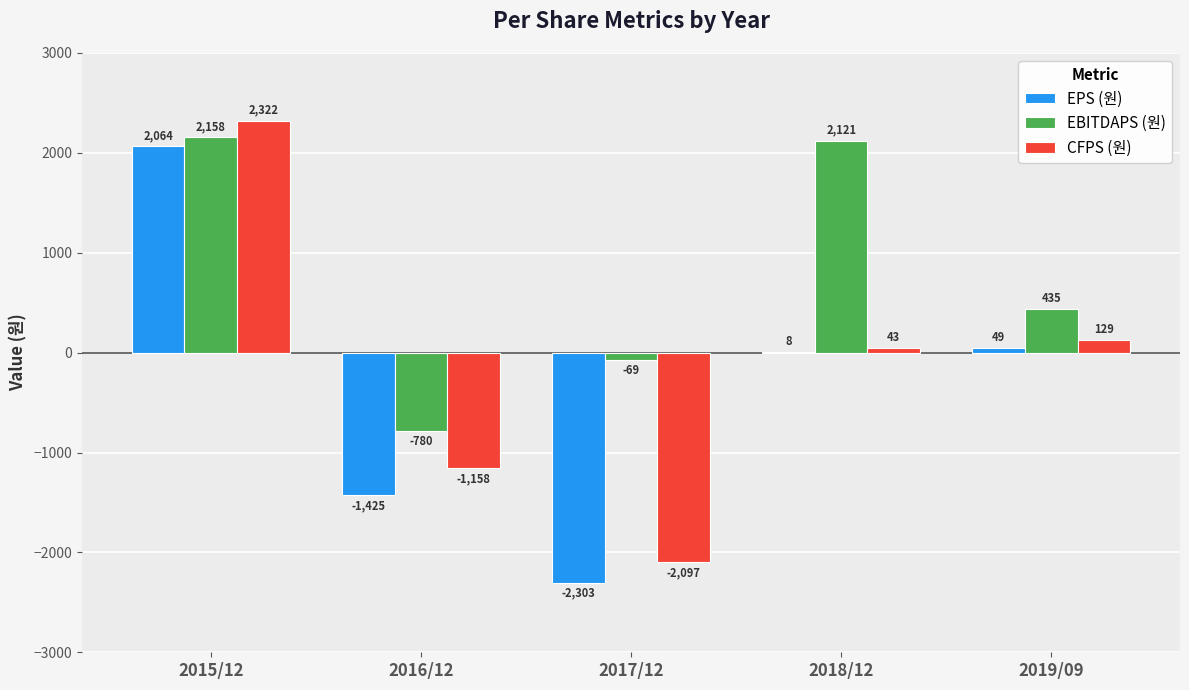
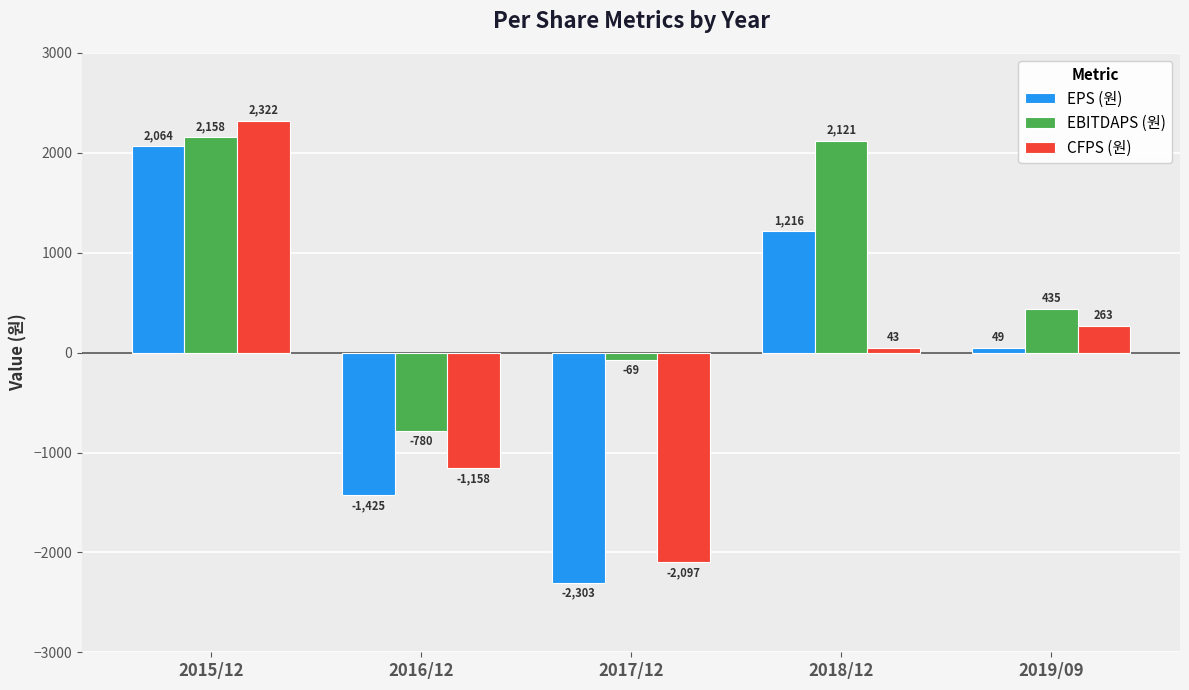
  {
    "EPS (원)": {
      "2015/12": "2,064",
      "2016/12": "-1,425",
      "2017/12": "-2,303",
-     "2018/12": "8",
+     "2018/12": "1,216",
      "2019/09": "49"
    },
    "EBITDAPS (원)": {
      "2015/12": "2,158",
      "2016/12": "-780",
      "2017/12": "-69",
      "2018/12": "2,121",
      "2019/09": "435"
    },
    "CFPS (원)": {
      "2015/12": "2,322",
      "2016/12": "-1,158",
      "2017/12": "-2,097",
      "2018/12": "43",
-     "2019/09": "129"
+     "2019/09": "263"
    }
  }
